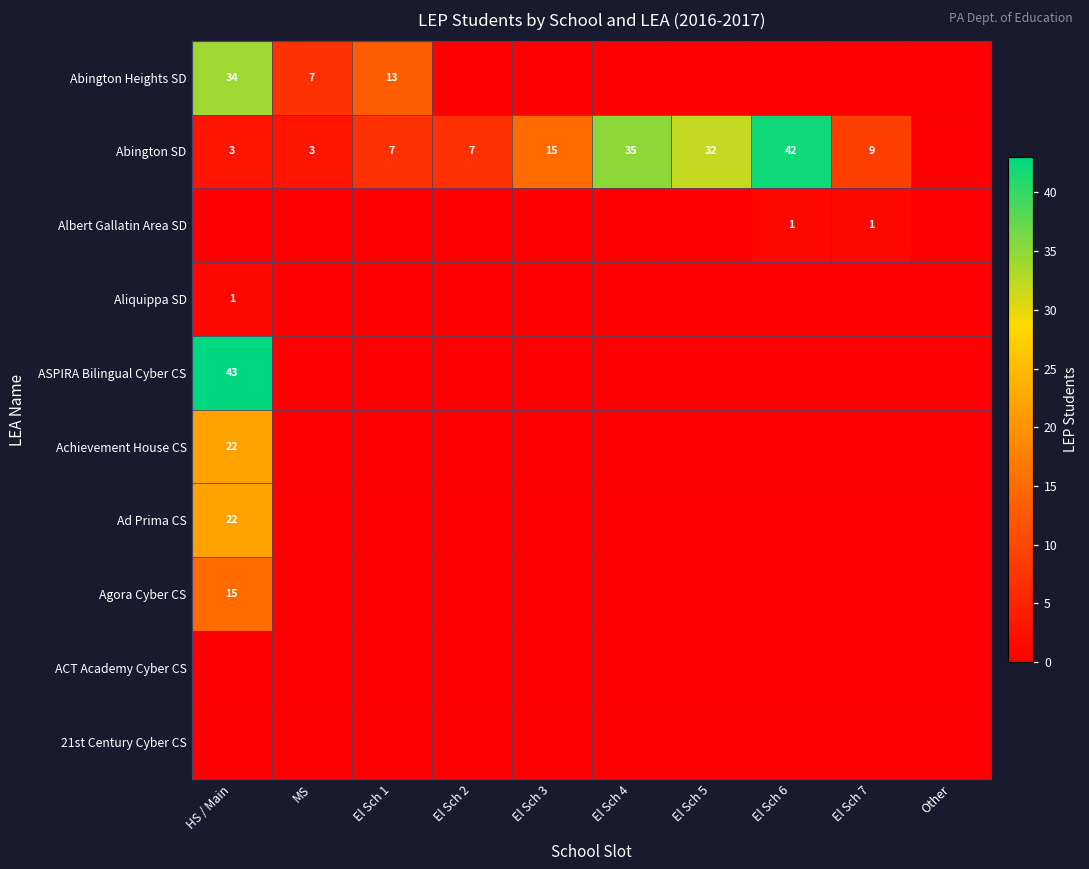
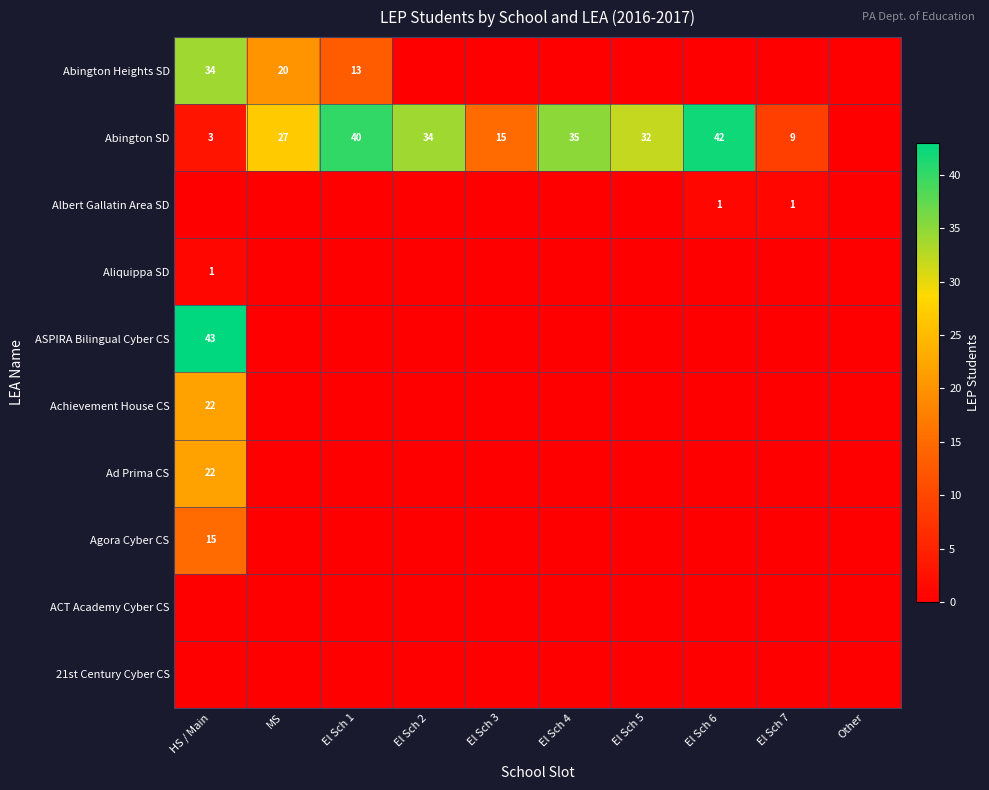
  {
    "Abington Heights SD": {
      "HS / Main": 34,
-     "MS": 7,
+     "MS": 20,
      "El Sch 1": 13
    },
    "Abington SD": {
      "HS / Main": 3,
-     "MS": 3,
-     "El Sch 1": 7,
-     "El Sch 2": 7,
+     "MS": 27,
+     "El Sch 1": 40,
+     "El Sch 2": 34,
      "El Sch 3": 15,
      "El Sch 4": 35,
      "El Sch 5": 32,
      "El Sch 6": 42,
      "El Sch 7": 9
    },
    "Albert Gallatin Area SD": {
      "El Sch 6": 1,
      "El Sch 7": 1
    },
    "Aliquippa SD": {
      "HS / Main": 1
    },
    "ASPIRA Bilingual Cyber CS": {
      "HS / Main": 43
    },
    "Achievement House CS": {
      "HS / Main": 22
    },
    "Ad Prima CS": {
      "HS / Main": 22
    },
    "Agora Cyber CS": {
      "HS / Main": 15
    }
  }
